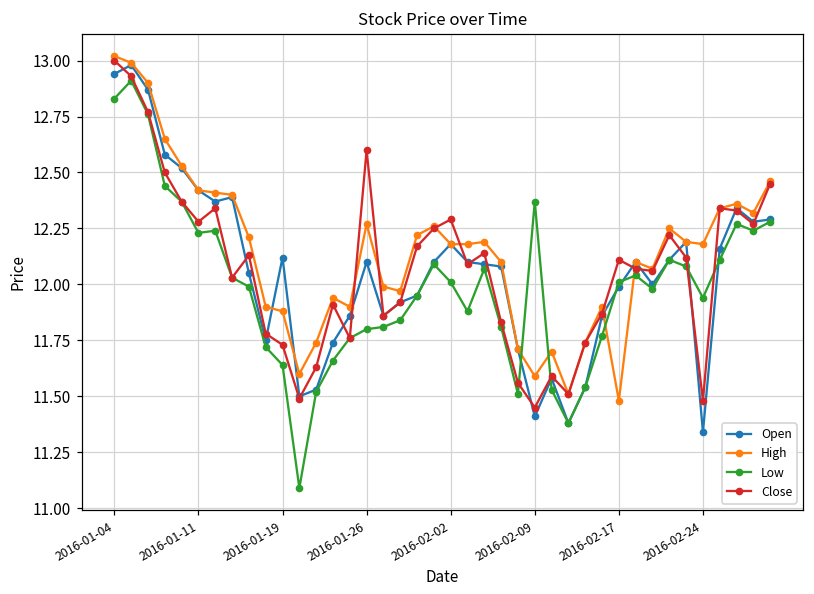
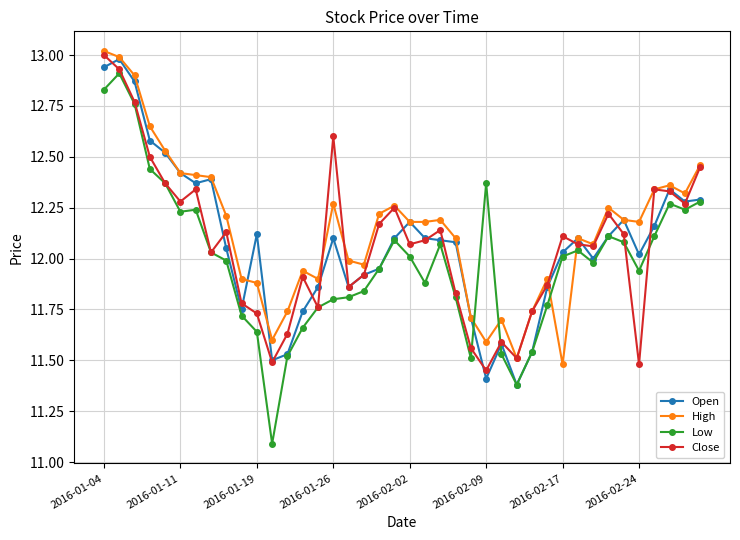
  {
    "Open": {
      "2016-01-04": 12.94,
      "2016-01-19": 12.12,
      "2016-01-26": 12.10,
      "2016-02-09": 11.41,
-     "2016-02-17": 11.99,
-     "2016-02-24": 11.34
+     "2016-02-17": 12.03,
+     "2016-02-24": 12.02
    },
    "High": {
      "2016-01-04": 13.02,
      "2016-01-19": 11.88,
      "2016-01-26": 12.27,
      "2016-02-09": 11.59,
      "2016-02-17": 11.48,
      "2016-02-24": 12.18
    },
    "Low": {
      "2016-01-04": 12.83,
      "2016-01-11": 12.23,
      "2016-01-19": 11.64,
      "2016-01-26": 11.80,
      "2016-02-02": 12.01,
      "2016-02-09": 12.37,
      "2016-02-17": 12.01,
      "2016-02-24": 11.94
    },
    "Close": {
      "2016-01-04": 13.00,
      "2016-01-11": 12.28,
      "2016-01-19": 11.73,
      "2016-01-26": 12.60,
-     "2016-02-02": 12.29,
+     "2016-02-02": 12.07,
      "2016-02-09": 11.45,
      "2016-02-17": 12.11,
      "2016-02-24": 11.48
    }
  }
